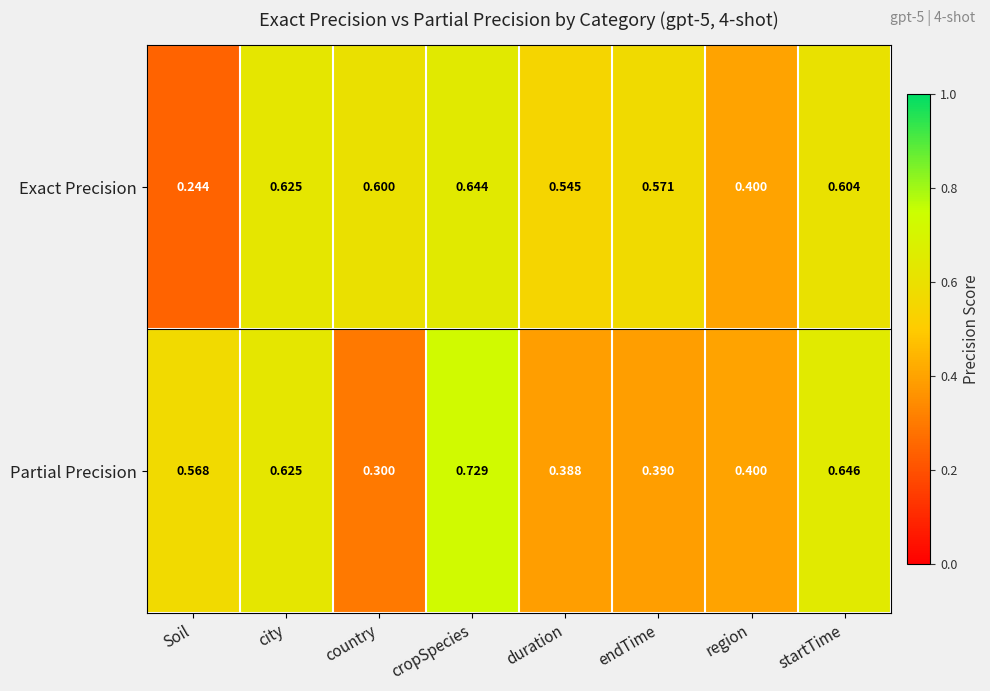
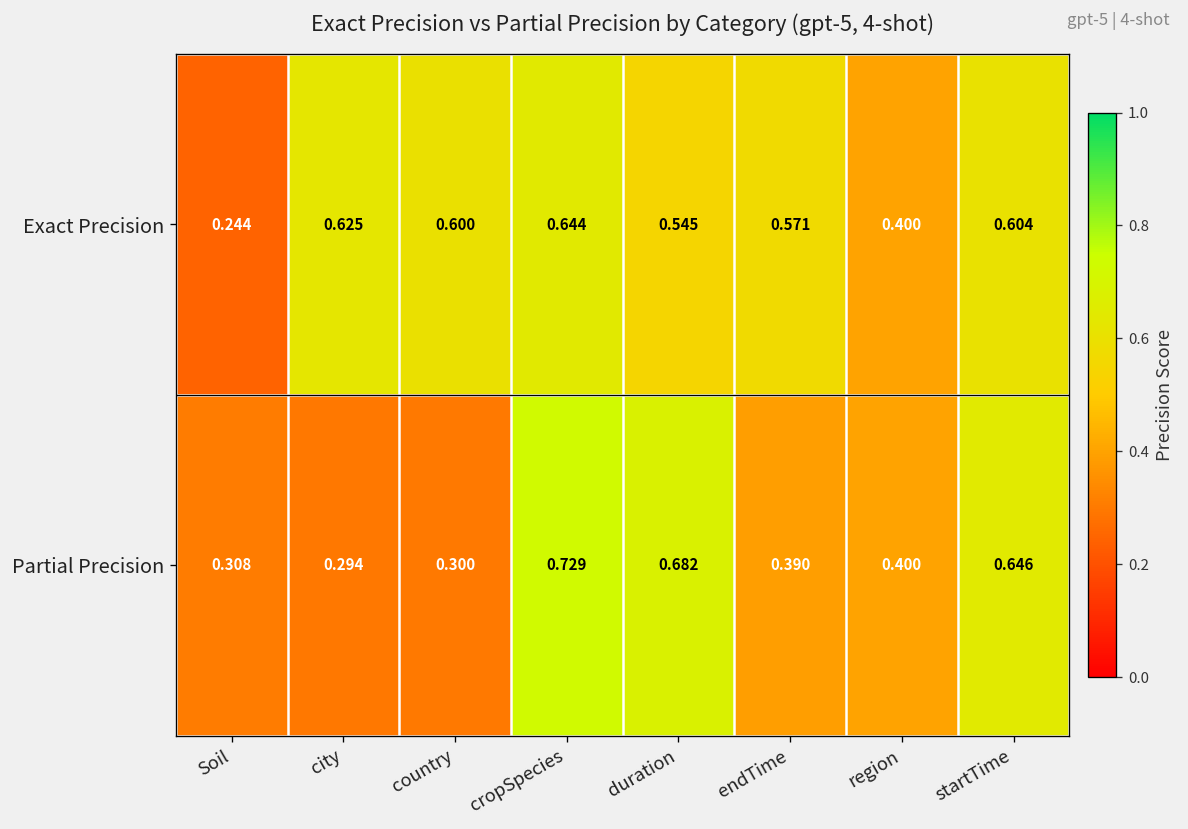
  {
    "Exact Precision": {
      "Soil": 0.244,
      "city": 0.625,
      "country": 0.600,
      "cropSpecies": 0.644,
      "duration": 0.545,
      "endTime": 0.571,
      "region": 0.400,
      "startTime": 0.604
    },
    "Partial Precision": {
-     "Soil": 0.568,
-     "city": 0.625,
+     "Soil": 0.308,
+     "city": 0.294,
      "country": 0.300,
      "cropSpecies": 0.729,
-     "duration": 0.388,
+     "duration": 0.682,
      "endTime": 0.390,
      "region": 0.400,
      "startTime": 0.646
    }
  }
